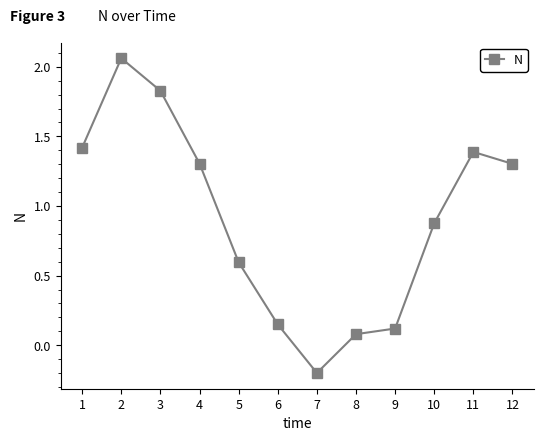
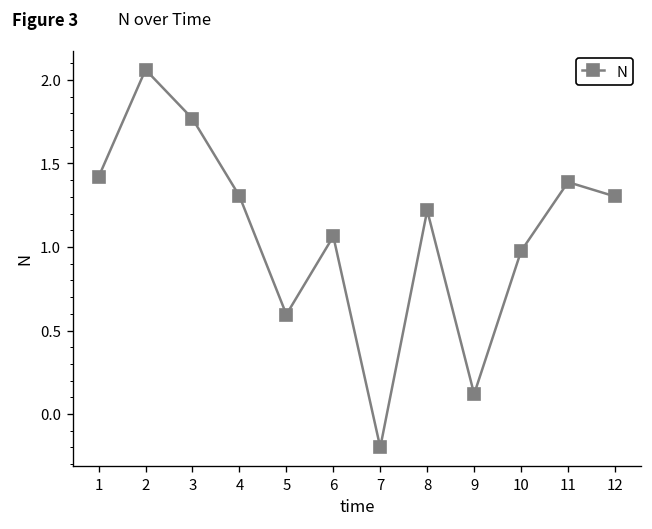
  {
    "1": 1.42,
    "2": 2.06,
-   "3": 1.83,
+   "3": 1.77,
    "4": 1.30,
    "5": 0.60,
-   "6": 0.15,
+   "6": 1.06,
    "7": -0.20,
-   "8": 0.08,
+   "8": 1.22,
    "9": 0.12,
-   "10": 0.88,
+   "10": 0.98,
    "11": 1.39,
    "12": 1.30
  }
